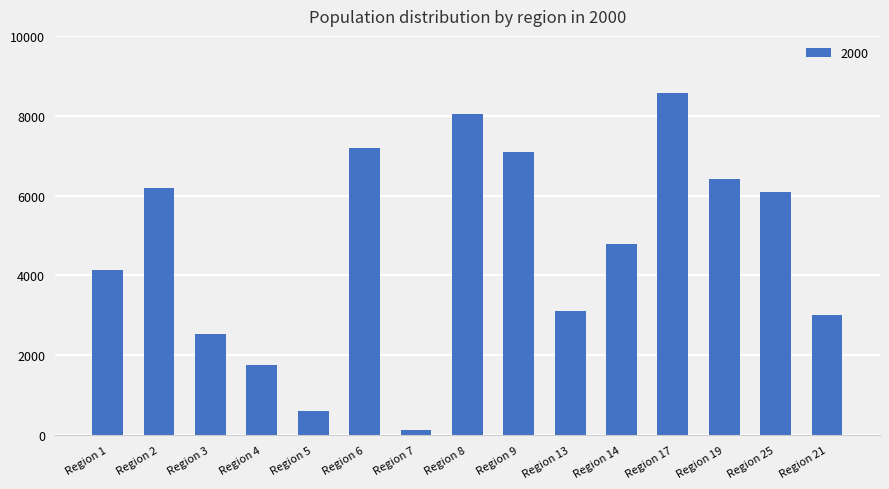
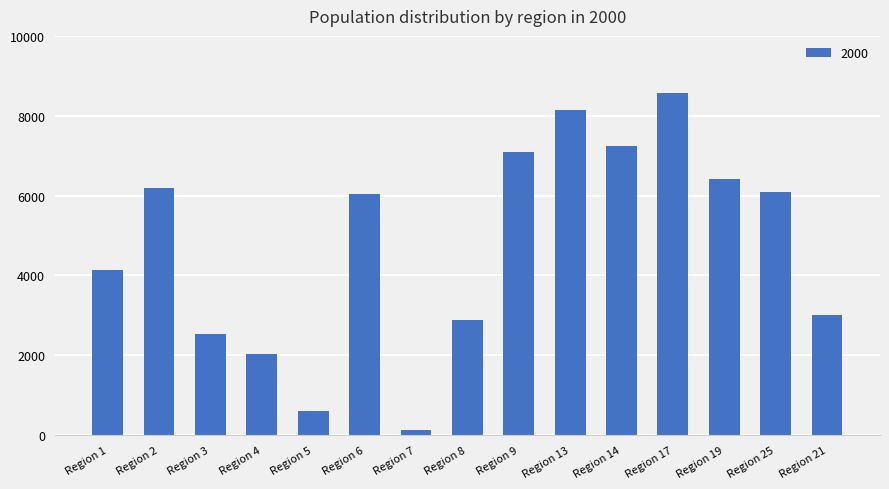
  {
    "Region 1": 4100,
    "Region 2": 6200,
    "Region 3": 2500,
-   "Region 4": 1800,
+   "Region 4": 2000,
    "Region 5": 600,
-   "Region 6": 7200,
+   "Region 6": 6000,
    "Region 7": 100,
-   "Region 8": 8000,
+   "Region 8": 2900,
    "Region 9": 7100,
-   "Region 13": 3100,
-   "Region 14": 4800,
+   "Region 13": 8200,
+   "Region 14": 7200,
    "Region 17": 8600,
    "Region 19": 6400,
    "Region 25": 6100,
    "Region 21": 3000
  }
